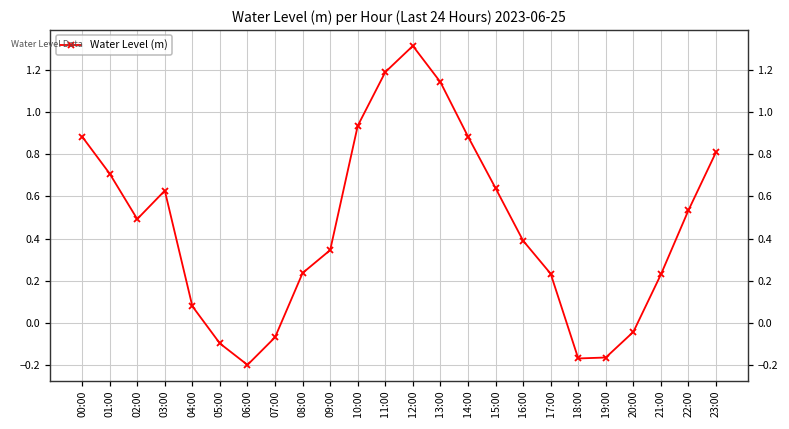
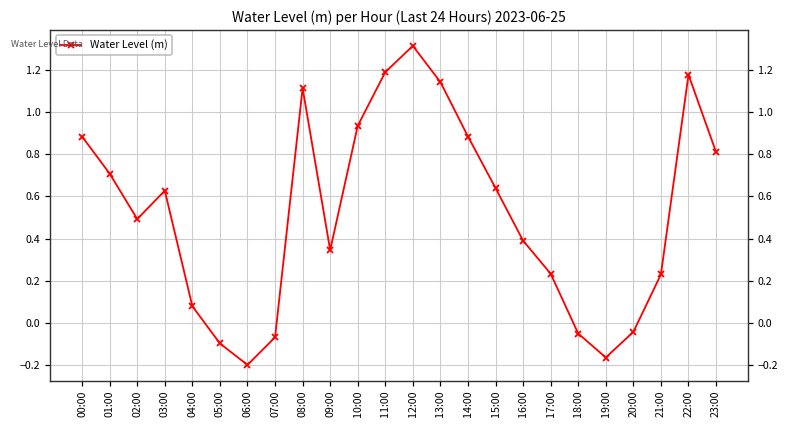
  {
    "00:00": 0.88,
    "01:00": 0.71,
    "02:00": 0.49,
    "03:00": 0.63,
    "04:00": 0.08,
    "05:00": -0.10,
    "06:00": -0.20,
    "07:00": -0.07,
-   "08:00": 0.24,
+   "08:00": 1.11,
    "09:00": 0.35,
    "10:00": 0.93,
    "11:00": 1.19,
    "12:00": 1.31,
    "13:00": 1.14,
    "14:00": 0.88,
    "15:00": 0.64,
    "16:00": 0.39,
    "17:00": 0.23,
-   "18:00": -0.17,
+   "18:00": -0.05,
    "19:00": -0.16,
    "20:00": -0.04,
    "21:00": 0.23,
-   "22:00": 0.53,
+   "22:00": 1.18,
    "23:00": 0.81
  }
